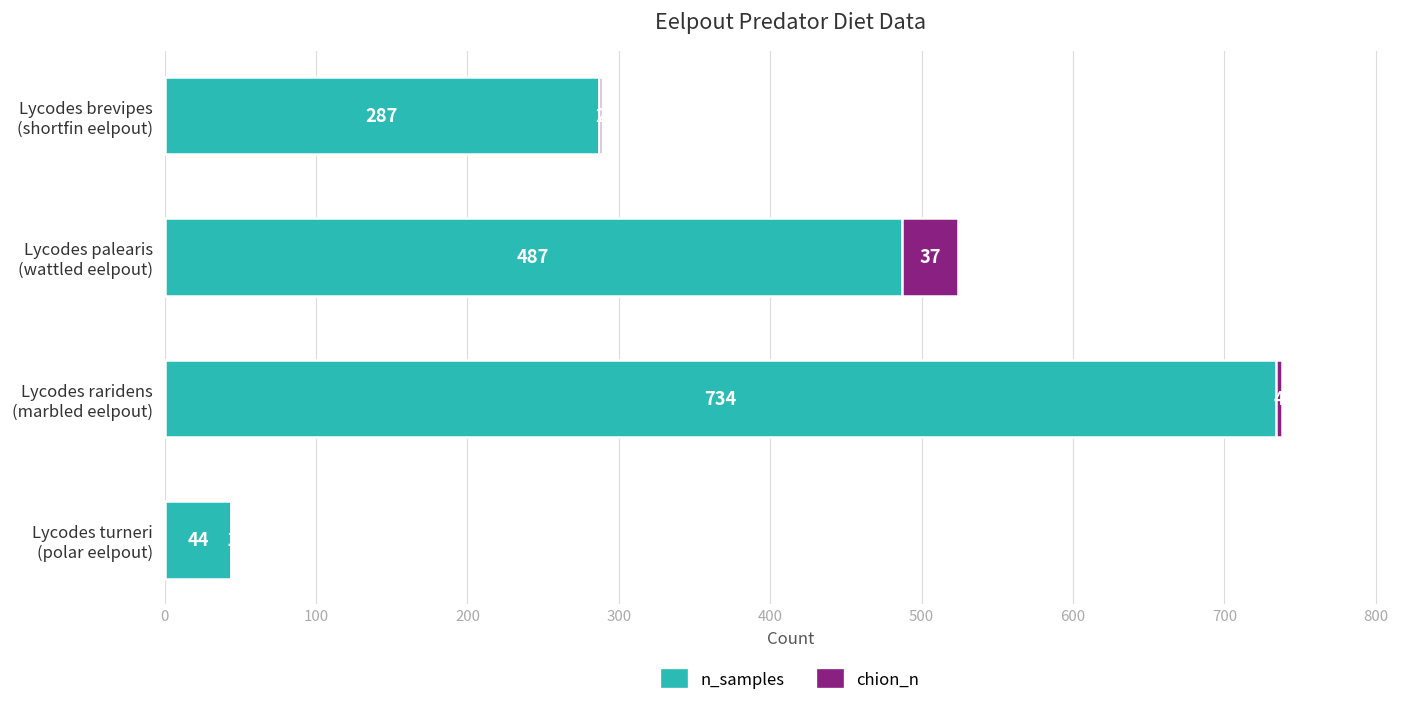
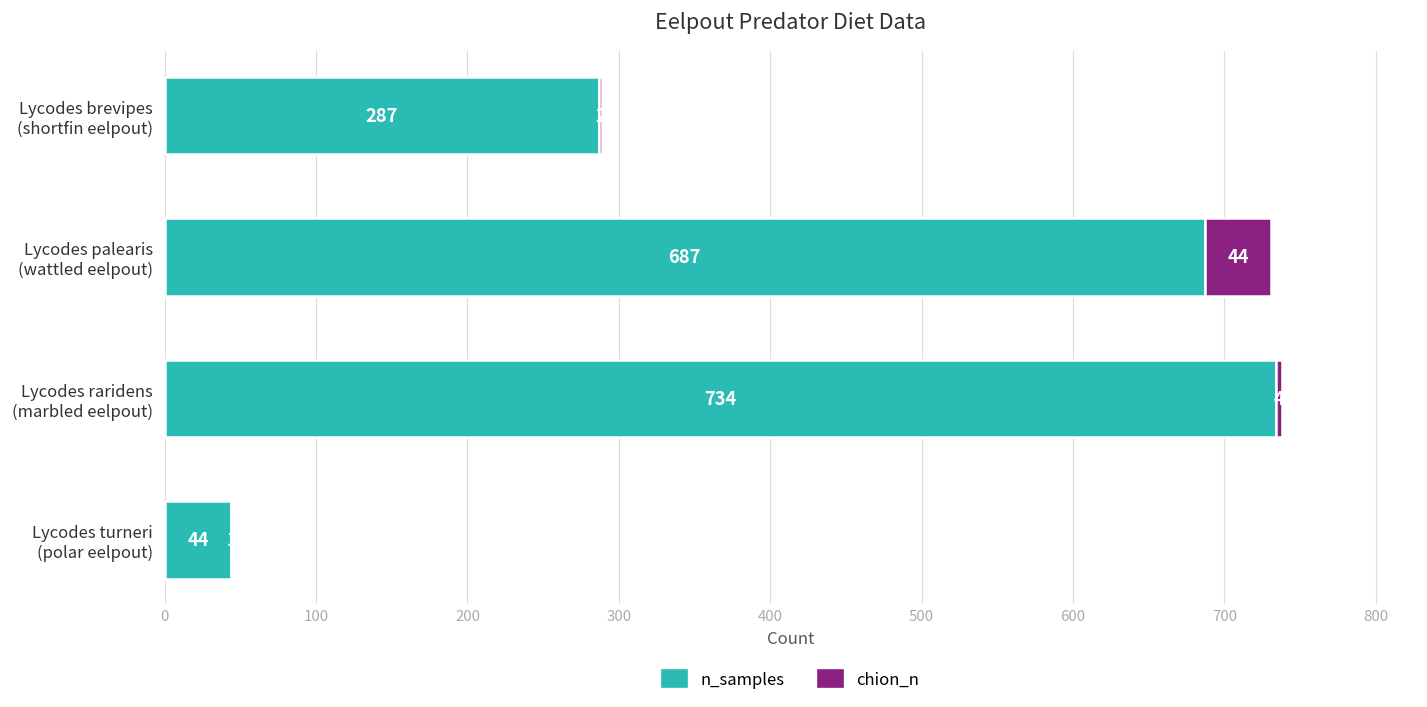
  {
    "n_samples": {
      "Lycodes brevipes (shortfin eelpout)": 287,
-     "Lycodes palearis (wattled eelpout)": 487,
+     "Lycodes palearis (wattled eelpout)": 687,
      "Lycodes raridens (marbled eelpout)": 734,
      "Lycodes turneri (polar eelpout)": 44
    },
    "chion_n": {
-     "Lycodes palearis (wattled eelpout)": 37
+     "Lycodes palearis (wattled eelpout)": 44
    }
  }
